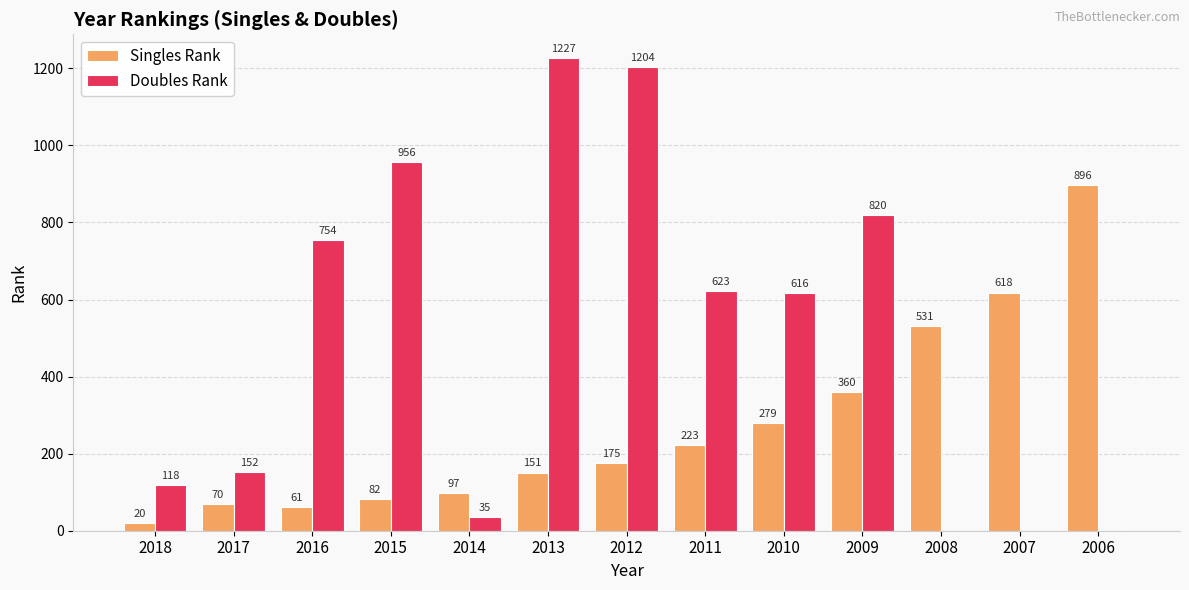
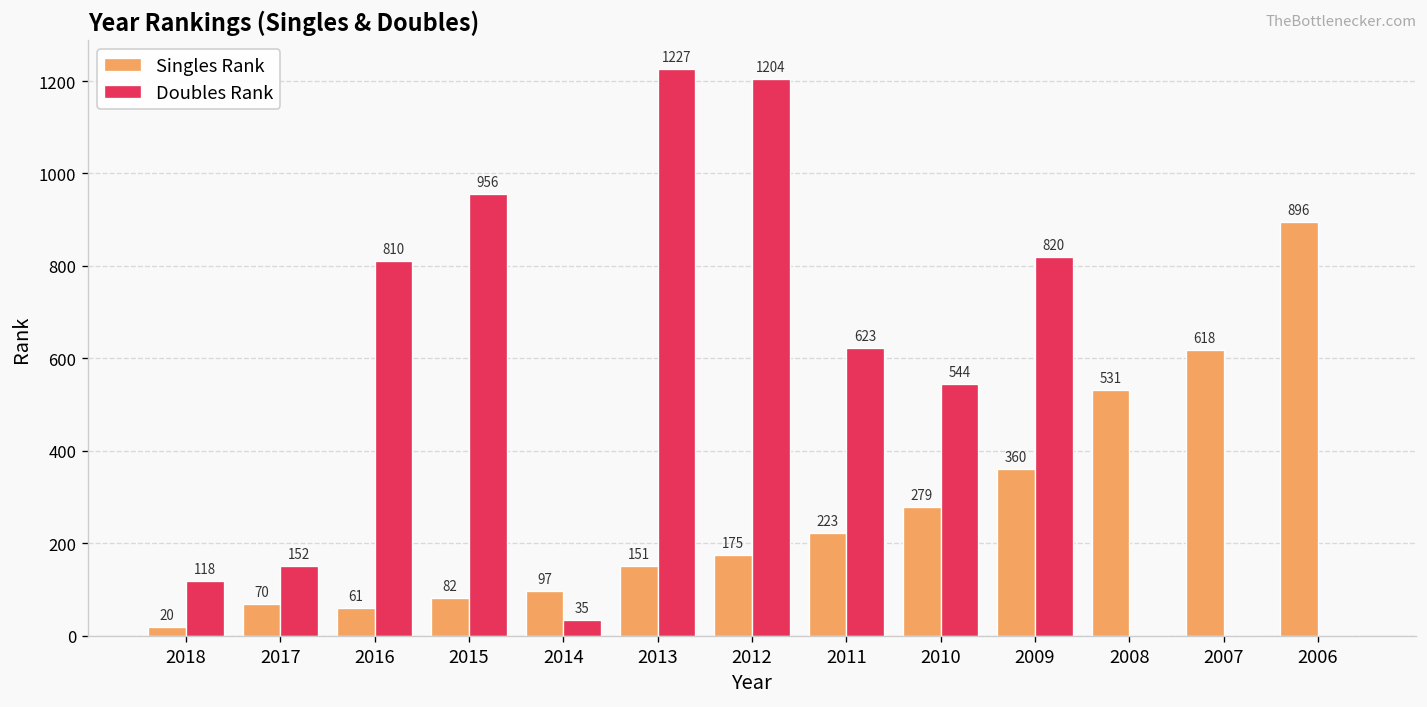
  {
    "Singles Rank": {
      "2018": 20,
      "2017": 70,
      "2016": 61,
      "2015": 82,
      "2014": 97,
      "2013": 151,
      "2012": 175,
      "2011": 223,
      "2010": 279,
      "2009": 360,
      "2008": 531,
      "2007": 618,
      "2006": 896
    },
    "Doubles Rank": {
      "2018": 118,
      "2017": 152,
-     "2016": 754,
+     "2016": 810,
      "2015": 956,
      "2014": 35,
      "2013": 1227,
      "2012": 1204,
      "2011": 623,
-     "2010": 616,
+     "2010": 544,
      "2009": 820
    }
  }
